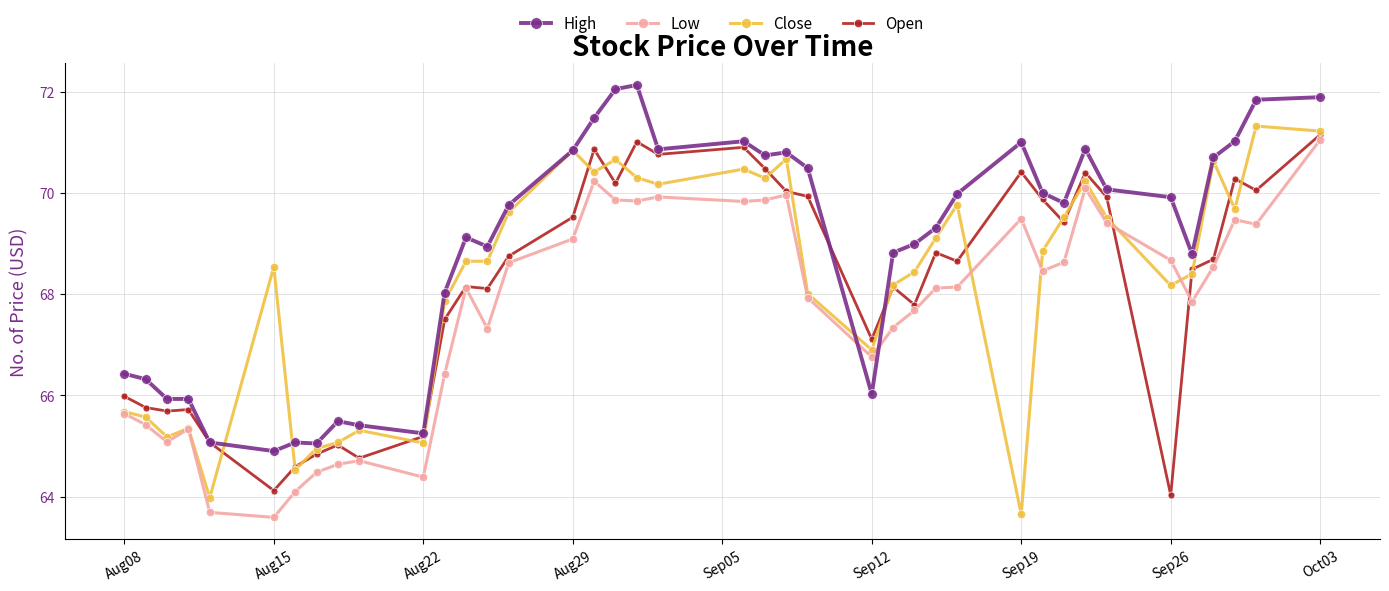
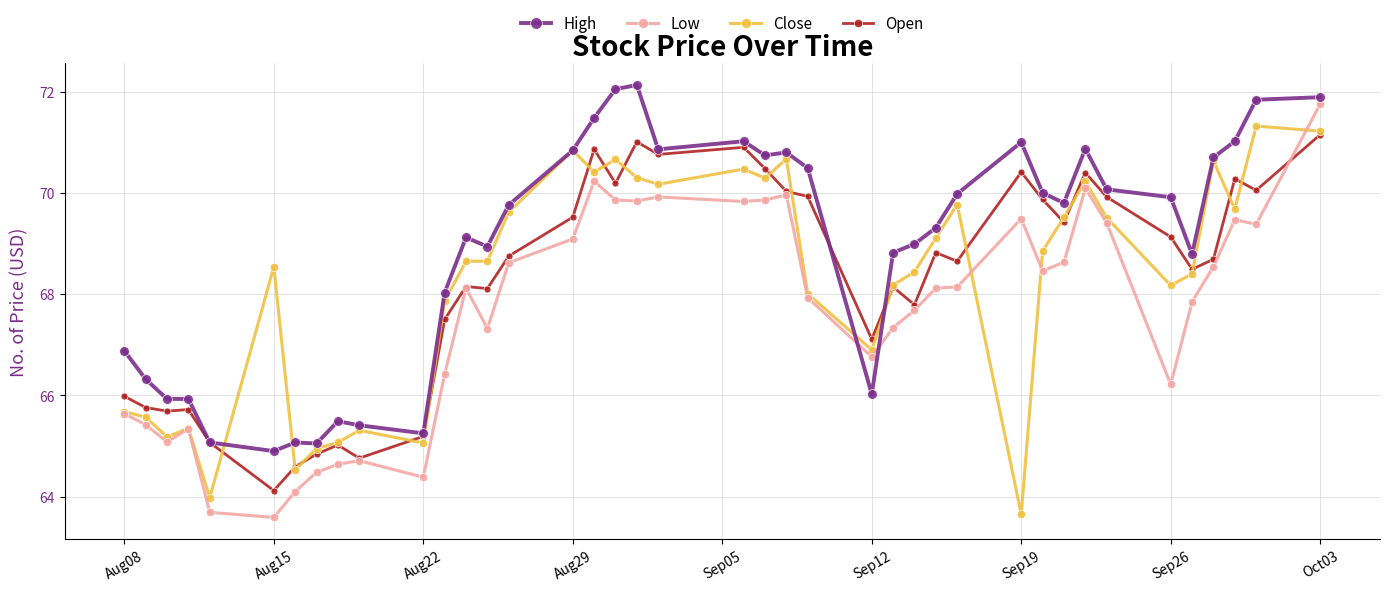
  {
    "High": {
-     "Aug08": 66.4,
+     "Aug08": 66.9,
      "Aug15": 64.9,
      "Aug22": 65.3,
      "Sep12": 66.0,
      "Sep19": 71.0,
      "Sep26": 69.9,
      "Oct03": 71.9
    },
    "Low": {
      "Aug15": 63.6,
      "Aug22": 64.4,
      "Aug29": 69.1,
      "Sep12": 66.8,
      "Sep19": 69.5,
-     "Sep26": 68.7,
-     "Oct03": 71.1
+     "Sep26": 66.2,
+     "Oct03": 71.8
    },
    "Close": {
      "Aug15": 68.5,
      "Aug22": 65.1,
      "Sep12": 66.9,
      "Sep19": 63.7,
      "Sep26": 68.2,
      "Oct03": 71.2
    },
    "Open": {
      "Aug08": 66.0,
      "Aug15": 64.1,
      "Aug22": 65.2,
      "Aug29": 69.5,
      "Sep12": 67.1,
      "Sep19": 70.4,
-     "Sep26": 64.0,
+     "Sep26": 69.1,
      "Oct03": 71.2
    }
  }
